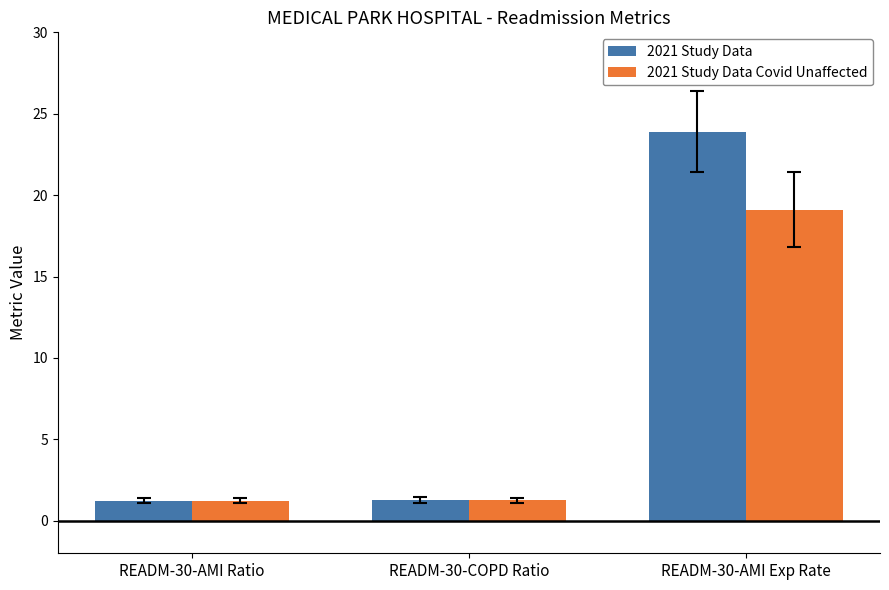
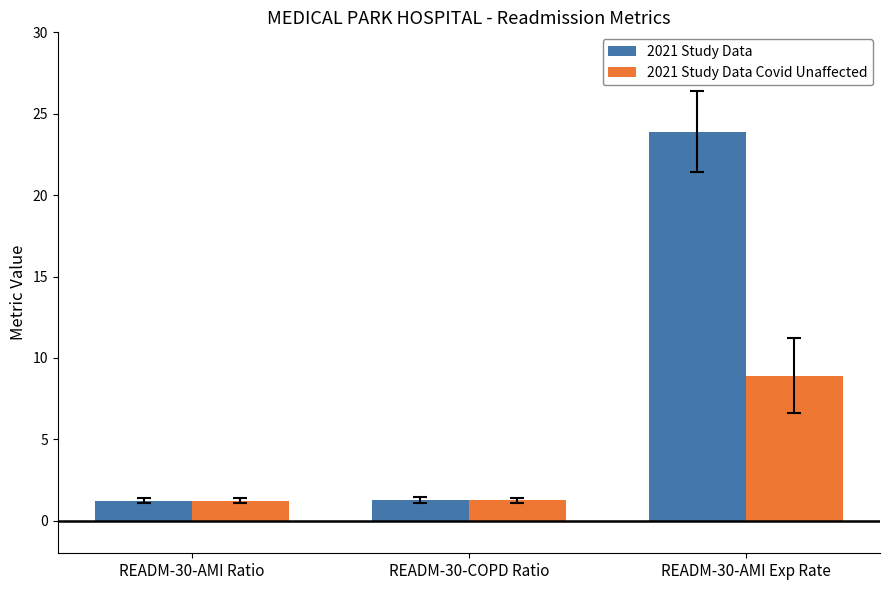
  {
    "2021 Study Data Covid Unaffected": {
      "READM-30-AMI Ratio": 1.2,
      "READM-30-COPD Ratio": 1.2,
-     "READM-30-AMI Exp Rate": 19.1
+     "READM-30-AMI Exp Rate": 8.9
    }
  }
